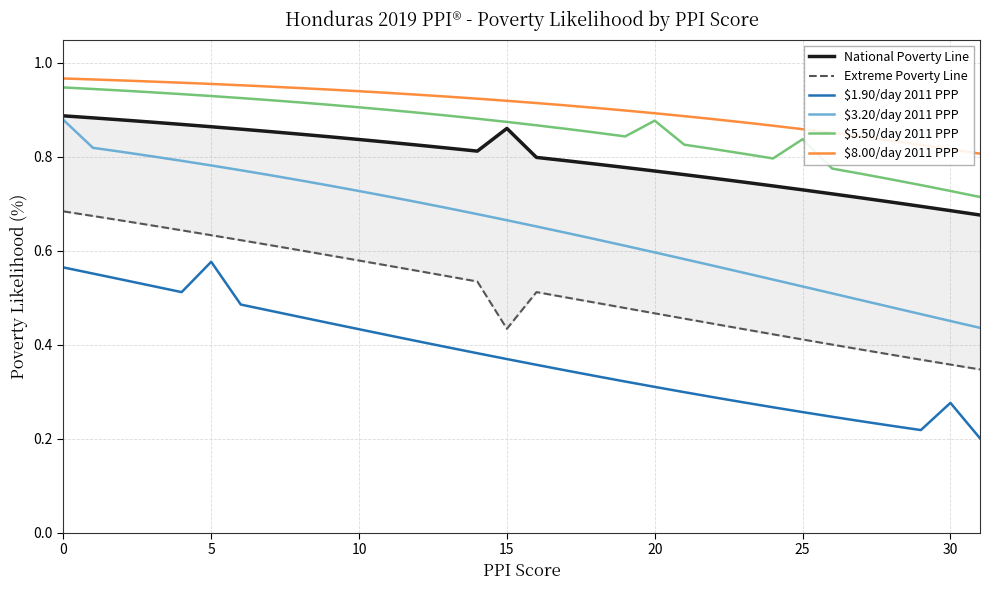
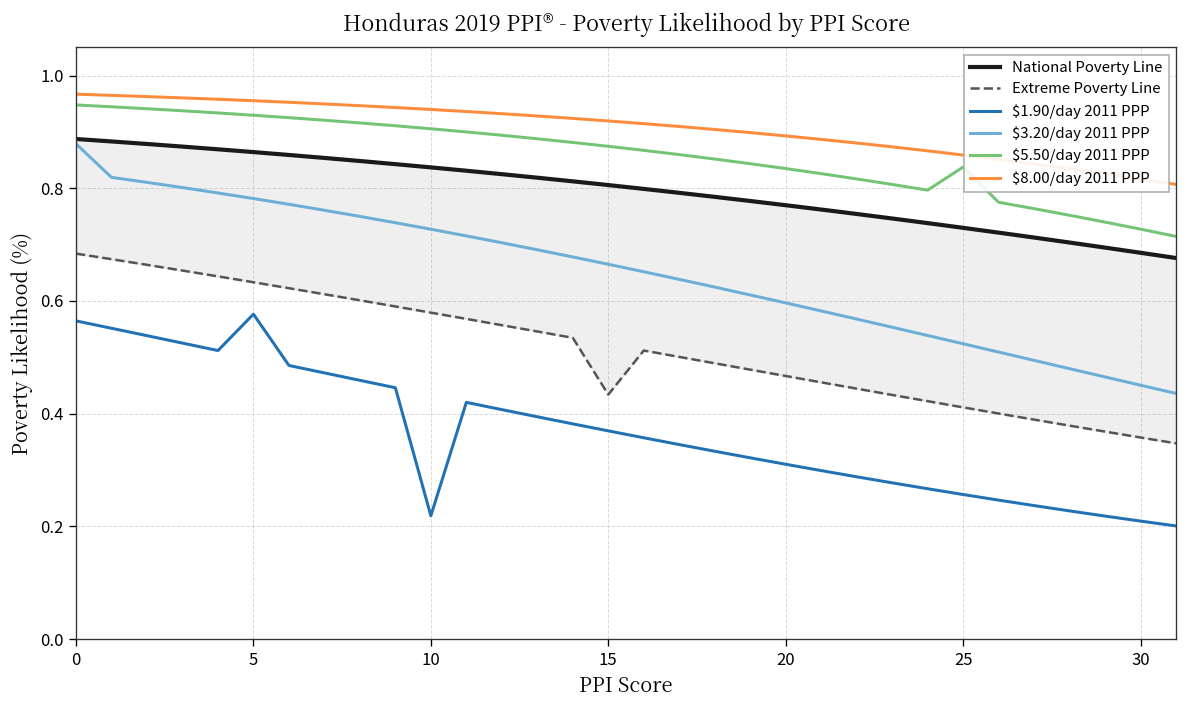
  {
    "National Poverty Line": {
      "0": 0.89,
      "5": 0.86,
      "10": 0.84,
-     "15": 0.86,
+     "15": 0.81,
      "20": 0.77,
      "25": 0.73,
      "30": 0.69
    },
    "Extreme Poverty Line": {
      "0": 0.68,
      "5": 0.63,
      "10": 0.58,
      "15": 0.43,
      "20": 0.47,
      "25": 0.41,
      "30": 0.36
    },
    "$1.90/day 2011 PPP": {
      "0": 0.56,
      "5": 0.58,
-     "10": 0.43,
+     "10": 0.22,
      "15": 0.37,
      "20": 0.31,
      "25": 0.26,
-     "30": 0.28
+     "30": 0.21
    },
    "$3.20/day 2011 PPP": {
      "0": 0.88,
      "5": 0.78,
      "10": 0.73,
      "15": 0.67,
      "20": 0.60,
      "25": 0.52,
      "30": 0.45
    },
    "$5.50/day 2011 PPP": {
      "0": 0.95,
      "5": 0.93,
      "10": 0.91,
      "15": 0.87,
-     "20": 0.88,
+     "20": 0.83,
      "25": 0.84,
      "30": 0.73
    },
    "$8.00/day 2011 PPP": {
      "0": 0.97,
      "5": 0.96,
      "10": 0.94,
      "15": 0.92,
      "20": 0.89,
      "25": 0.86
    }
  }
